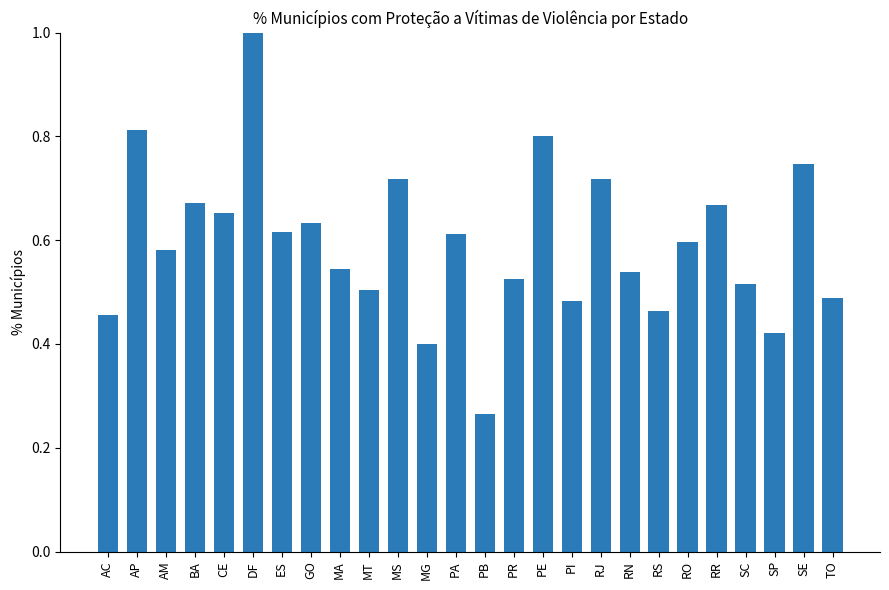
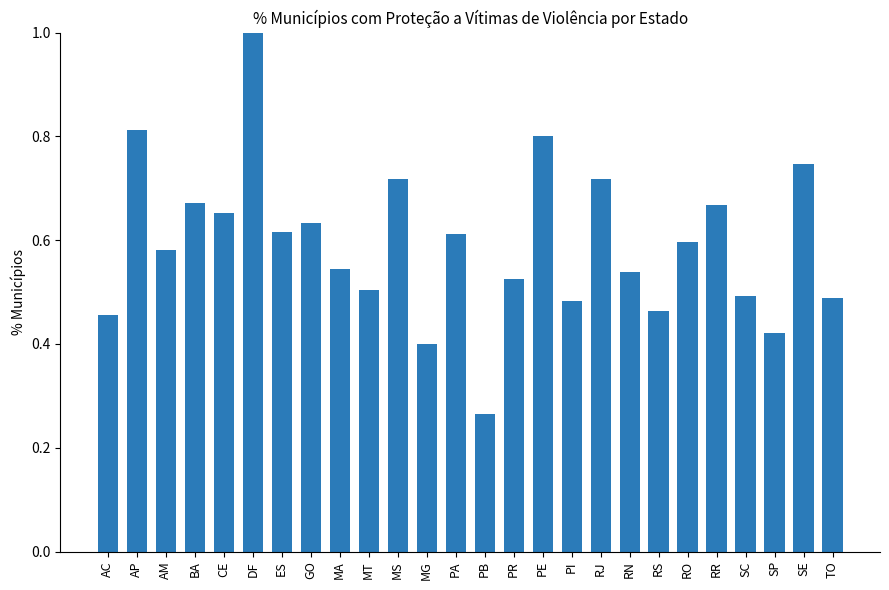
  {
    "AC": 0.46,
    "AP": 0.81,
    "AM": 0.58,
    "BA": 0.67,
    "CE": 0.65,
    "DF": 1.00,
    "ES": 0.62,
    "GO": 0.63,
    "MA": 0.54,
    "MT": 0.50,
    "MS": 0.72,
    "MG": 0.40,
    "PA": 0.61,
    "PB": 0.27,
    "PR": 0.53,
    "PE": 0.80,
    "PI": 0.48,
    "RJ": 0.72,
    "RN": 0.54,
    "RS": 0.46,
    "RO": 0.60,
    "RR": 0.67,
-   "SC": 0.52,
+   "SC": 0.49,
    "SP": 0.42,
    "SE": 0.75,
    "TO": 0.49
  }
